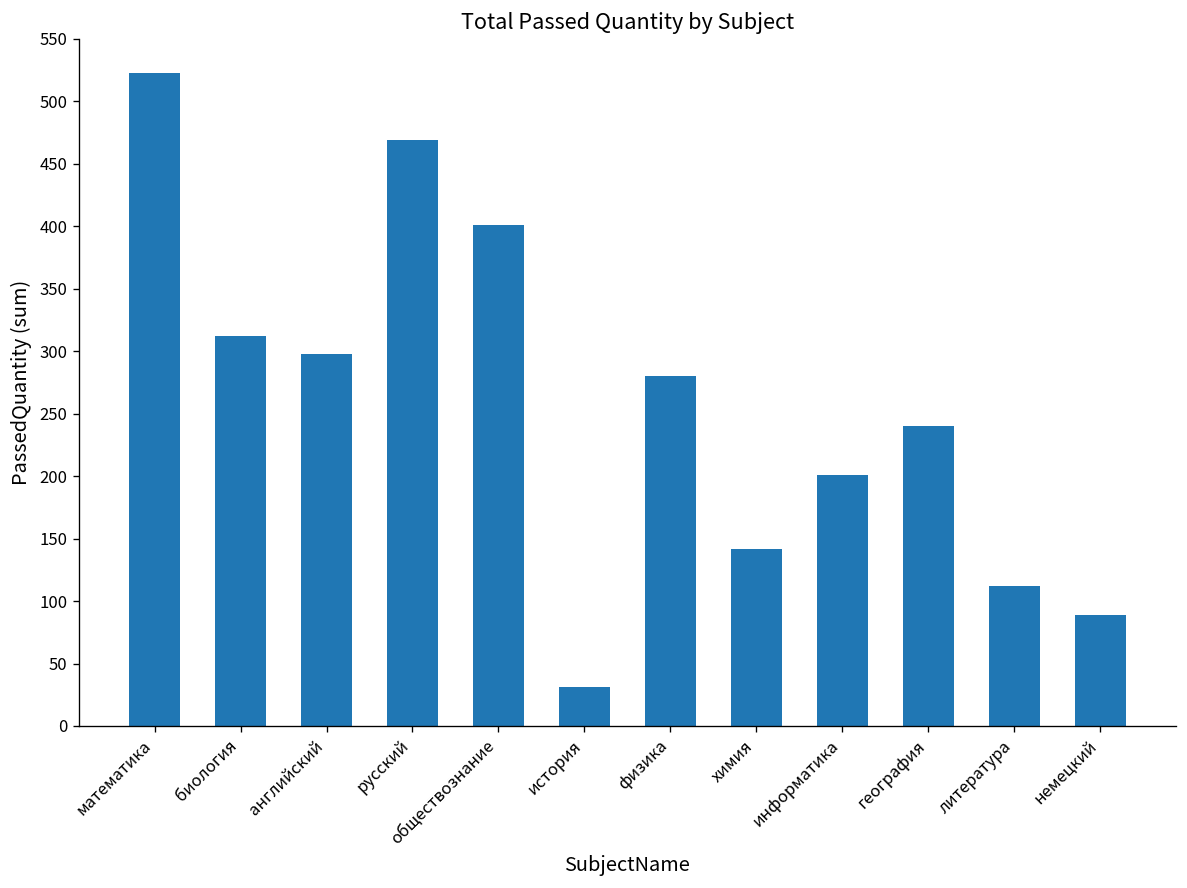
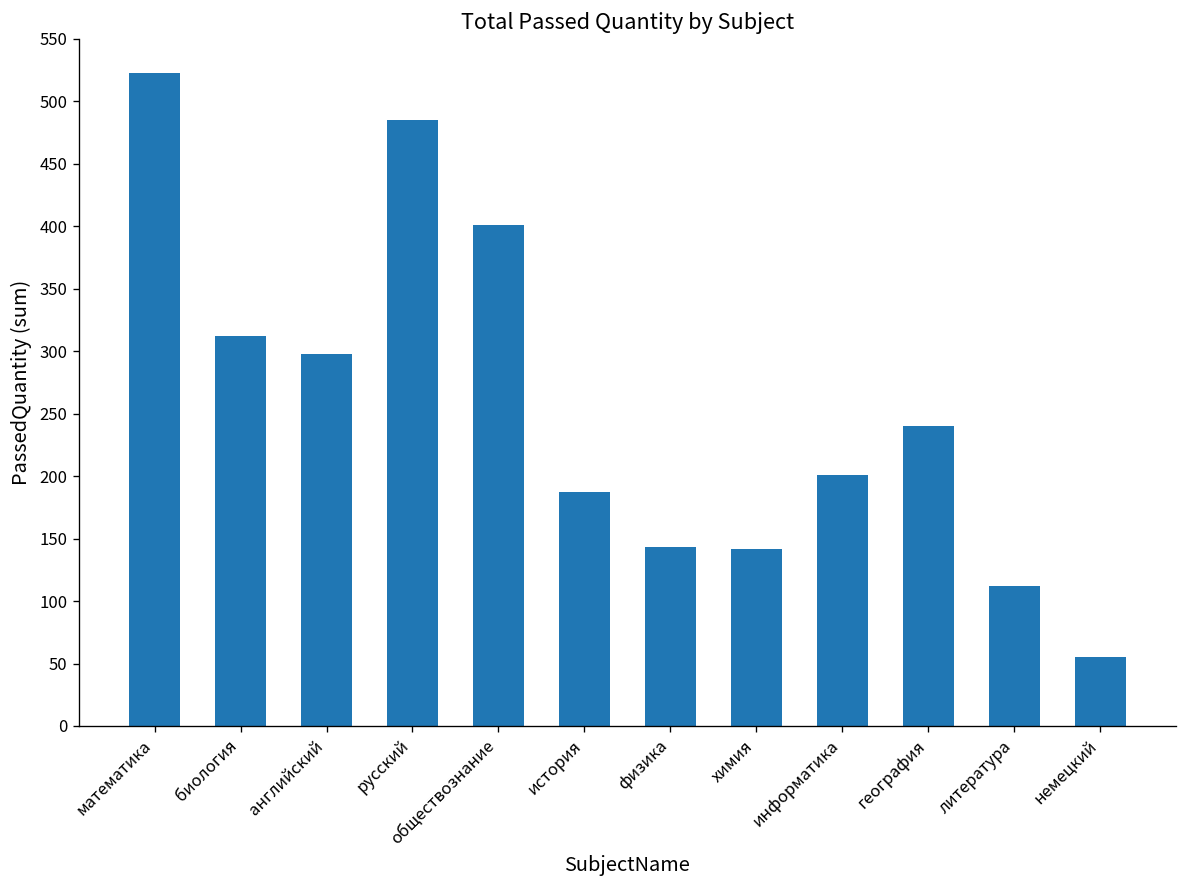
  {
    "математика": 523,
    "биология": 312,
    "английский": 298,
-   "русский": 469,
+   "русский": 485,
    "обществознание": 401,
-   "история": 31,
-   "физика": 280,
+   "история": 187,
+   "физика": 143,
    "химия": 142,
    "информатика": 201,
    "география": 240,
    "литература": 112,
-   "немецкий": 89
+   "немецкий": 55
  }
